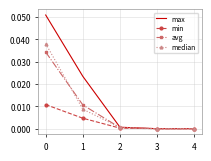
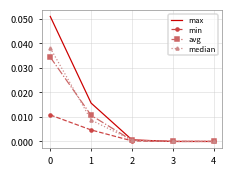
  {
    "max": {
      "0": 0.051,
-     "1": 0.023
+     "1": 0.016
    }
  }
